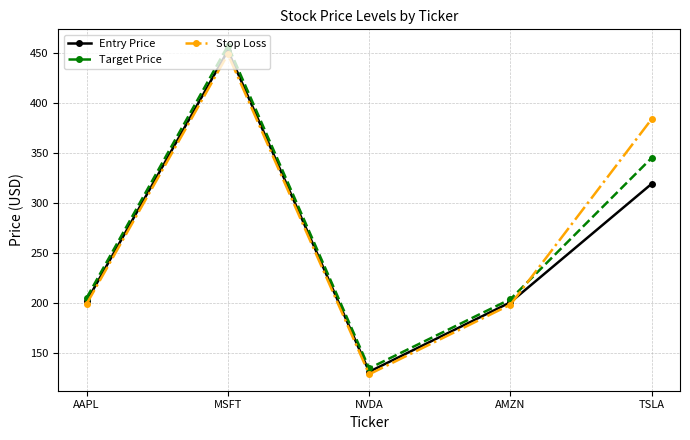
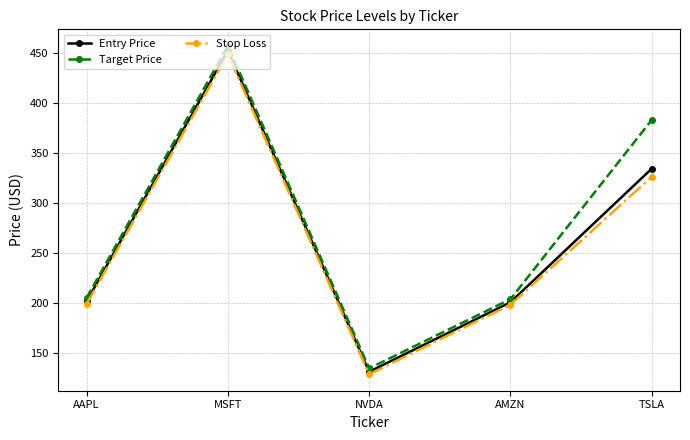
  {
    "Entry Price": {
      "AAPL": 202,
-     "TSLA": 319
+     "TSLA": 335
    },
    "Target Price": {
      "AAPL": 206,
      "NVDA": 135,
      "AMZN": 204,
-     "TSLA": 345
+     "TSLA": 383
    },
    "Stop Loss": {
      "AAPL": 199,
-     "TSLA": 384
+     "TSLA": 326
    }
  }
